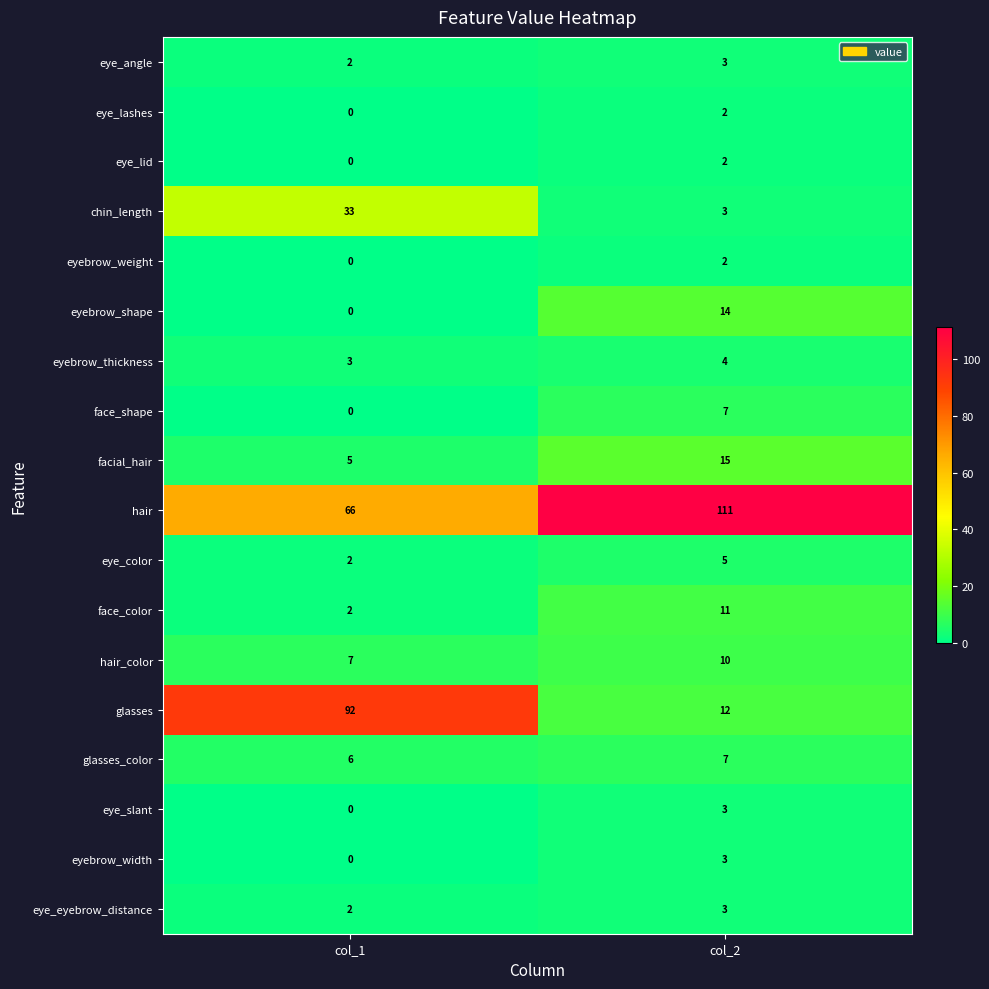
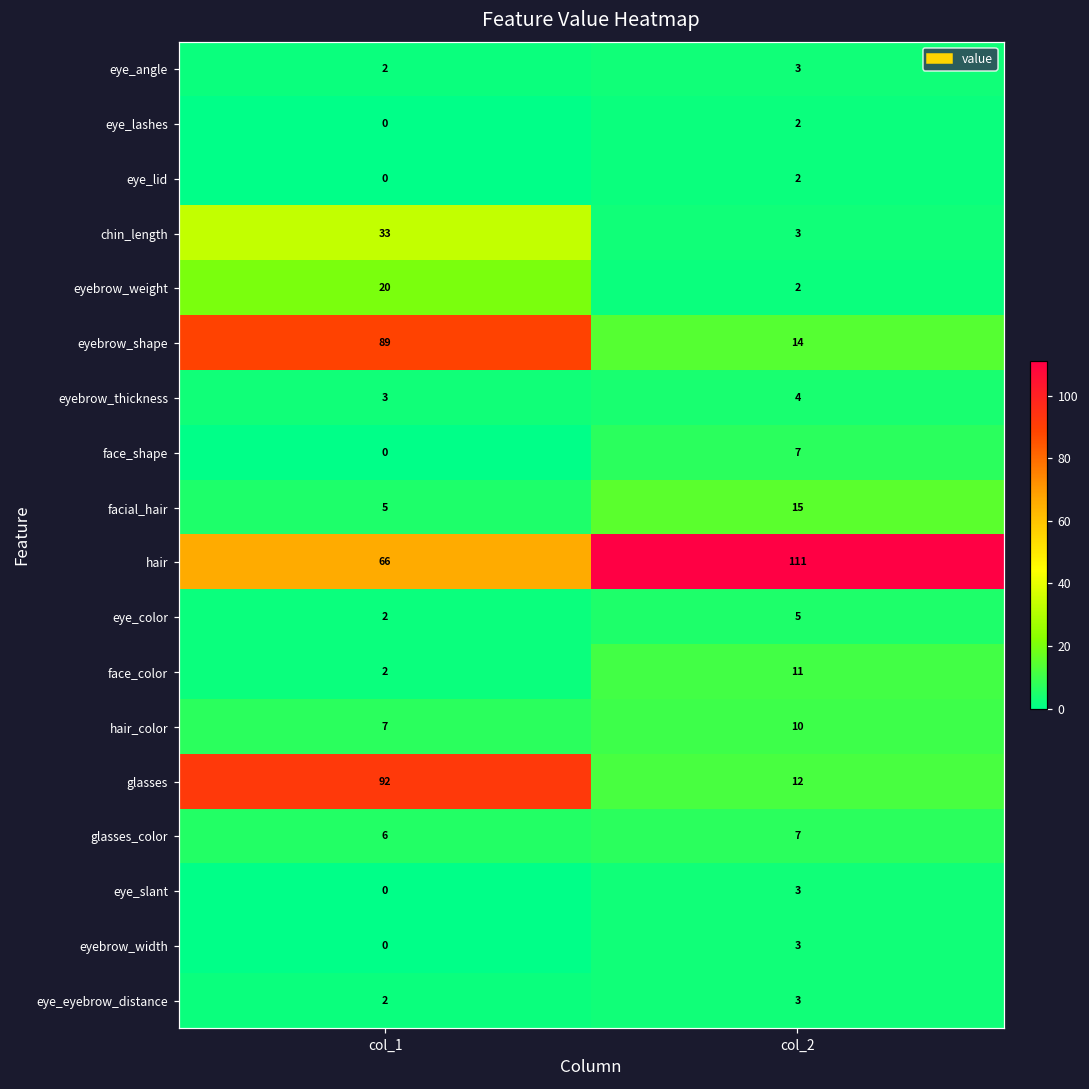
  {
    "eye_angle": {
      "col_1": 2,
      "col_2": 3
    },
    "eye_lashes": {
      "col_1": 0,
      "col_2": 2
    },
    "eye_lid": {
      "col_1": 0,
      "col_2": 2
    },
    "chin_length": {
      "col_1": 33,
      "col_2": 3
    },
    "eyebrow_weight": {
-     "col_1": 0,
+     "col_1": 20,
      "col_2": 2
    },
    "eyebrow_shape": {
-     "col_1": 0,
+     "col_1": 89,
      "col_2": 14
    },
    "eyebrow_thickness": {
      "col_1": 3,
      "col_2": 4
    },
    "face_shape": {
      "col_1": 0,
      "col_2": 7
    },
    "facial_hair": {
      "col_1": 5,
      "col_2": 15
    },
    "hair": {
      "col_1": 66,
      "col_2": 111
    },
    "eye_color": {
      "col_1": 2,
      "col_2": 5
    },
    "face_color": {
      "col_1": 2,
      "col_2": 11
    },
    "hair_color": {
      "col_1": 7,
      "col_2": 10
    },
    "glasses": {
      "col_1": 92,
      "col_2": 12
    },
    "glasses_color": {
      "col_1": 6,
      "col_2": 7
    },
    "eye_slant": {
      "col_1": 0,
      "col_2": 3
    },
    "eyebrow_width": {
      "col_1": 0,
      "col_2": 3
    },
    "eye_eyebrow_distance": {
      "col_1": 2,
      "col_2": 3
    }
  }
